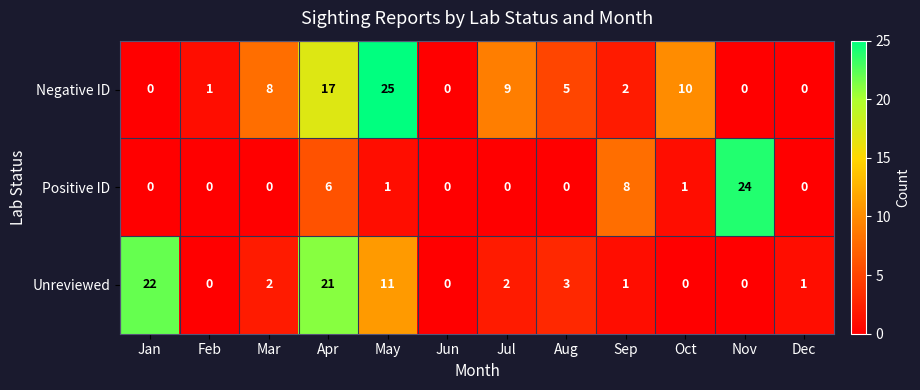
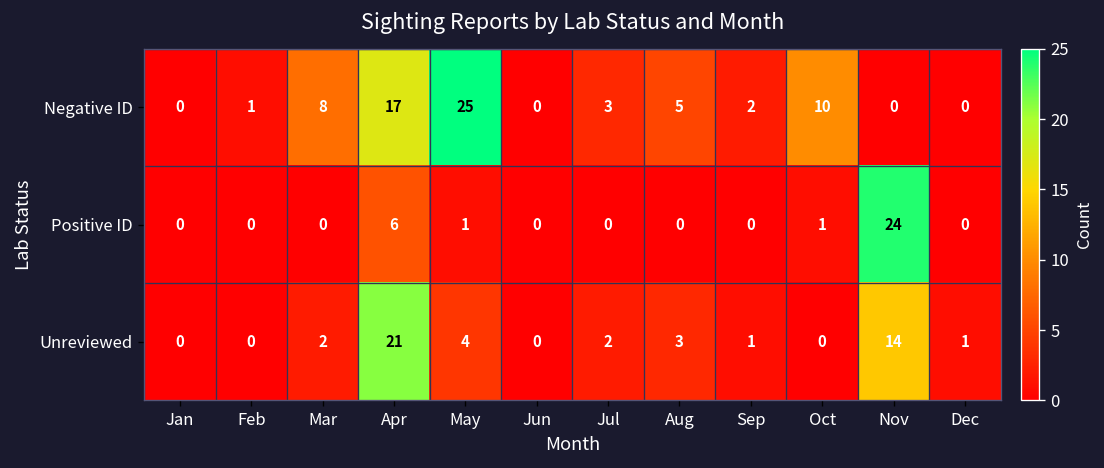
  {
    "Negative ID": {
      "Jan": 0,
      "Feb": 1,
      "Mar": 8,
      "Apr": 17,
      "May": 25,
      "Jun": 0,
-     "Jul": 9,
+     "Jul": 3,
      "Aug": 5,
      "Sep": 2,
      "Oct": 10,
      "Nov": 0,
      "Dec": 0
    },
    "Positive ID": {
      "Jan": 0,
      "Feb": 0,
      "Mar": 0,
      "Apr": 6,
      "May": 1,
      "Jun": 0,
      "Jul": 0,
      "Aug": 0,
-     "Sep": 8,
+     "Sep": 0,
      "Oct": 1,
      "Nov": 24,
      "Dec": 0
    },
    "Unreviewed": {
-     "Jan": 22,
+     "Jan": 0,
      "Feb": 0,
      "Mar": 2,
      "Apr": 21,
-     "May": 11,
+     "May": 4,
      "Jun": 0,
      "Jul": 2,
      "Aug": 3,
      "Sep": 1,
      "Oct": 0,
-     "Nov": 0,
+     "Nov": 14,
      "Dec": 1
    }
  }
